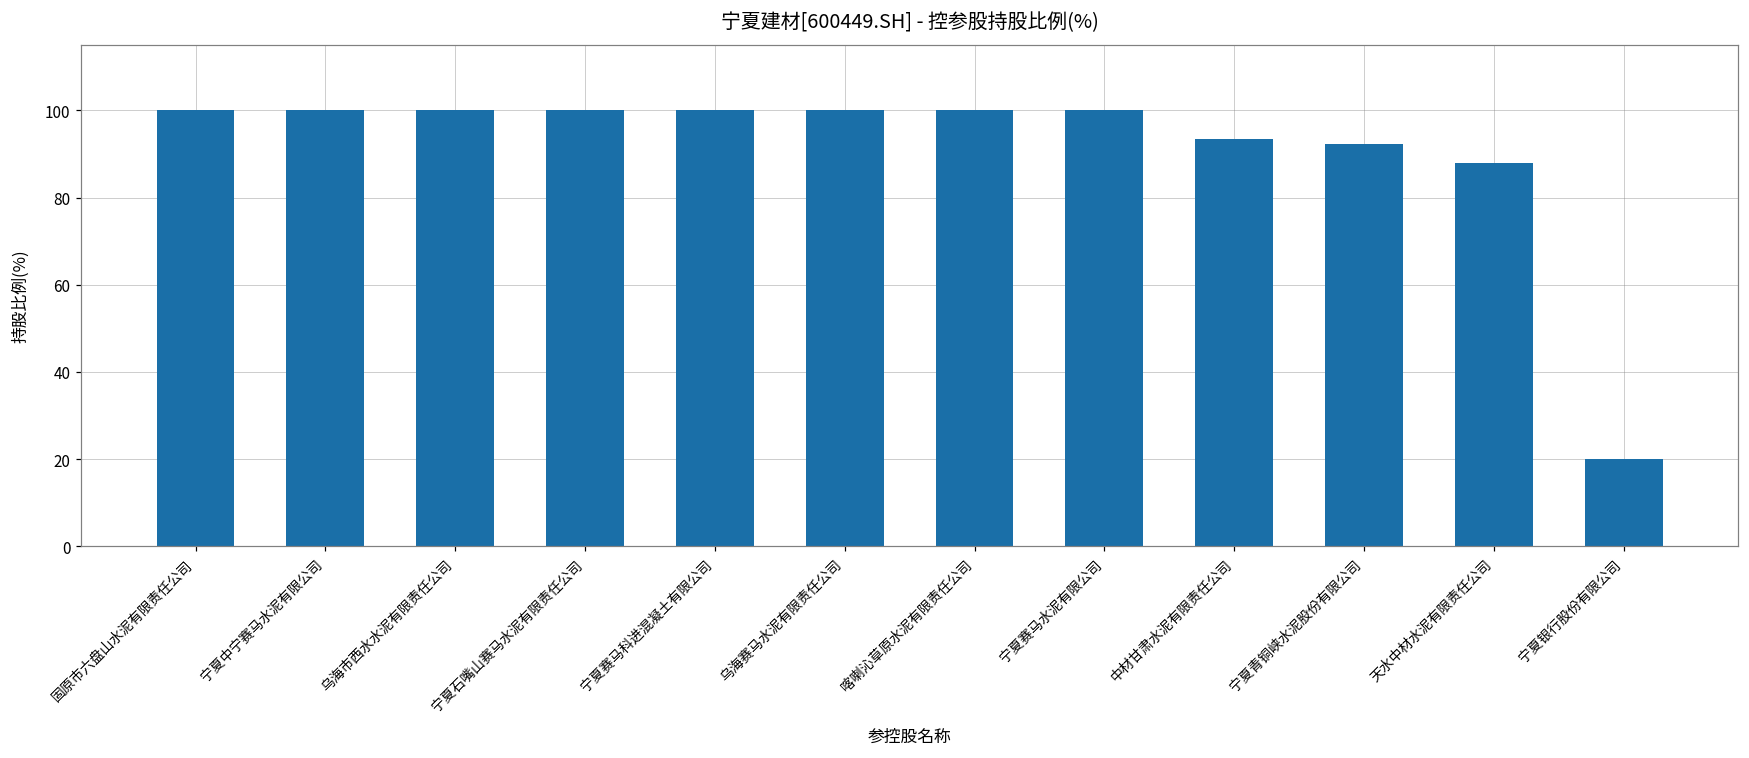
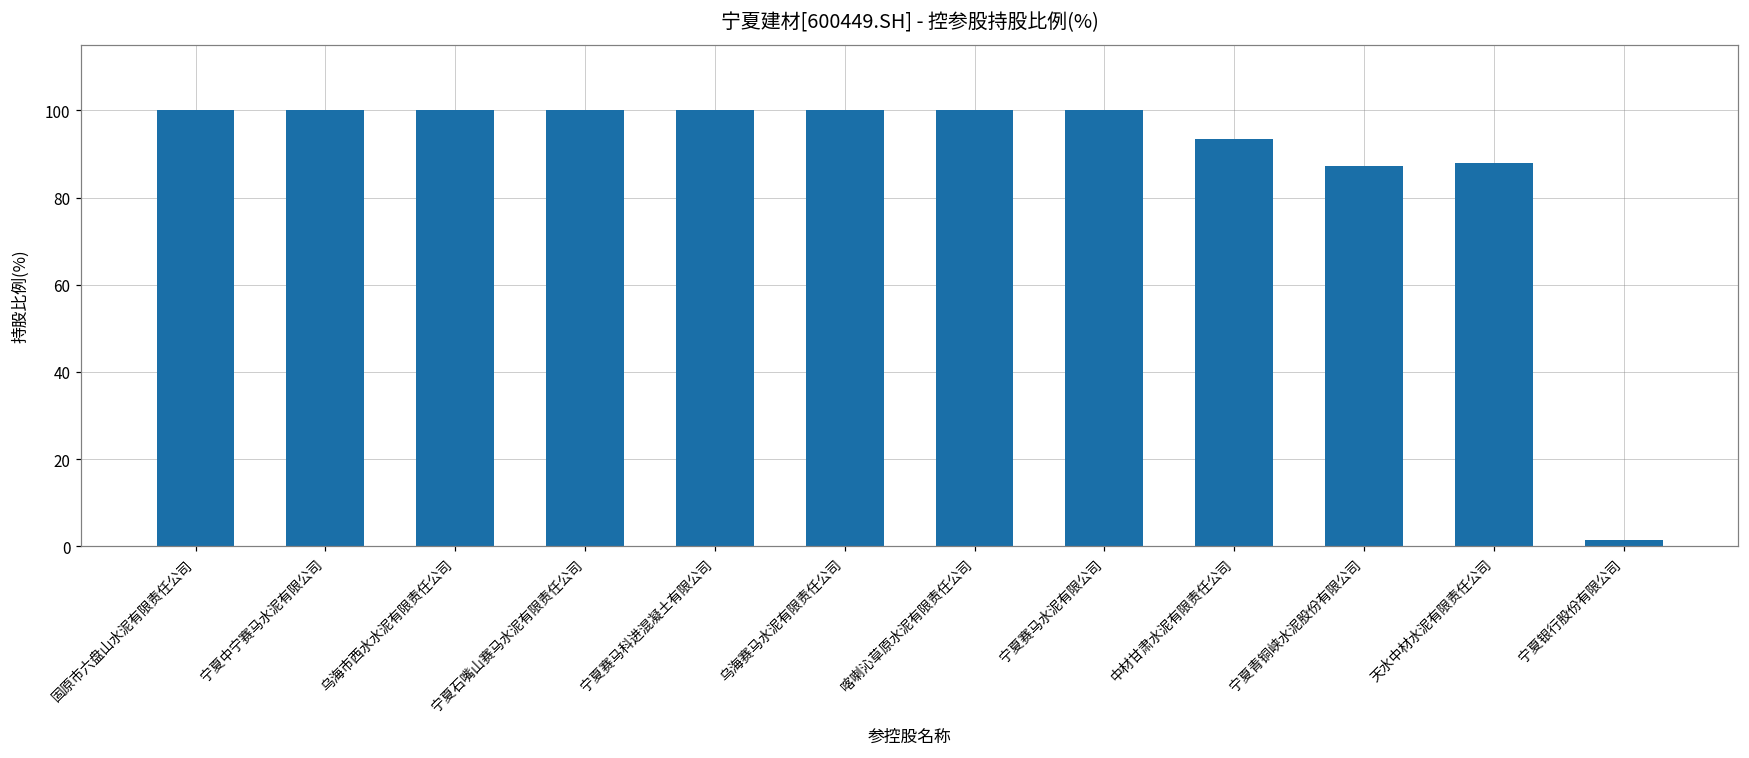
  {
    "固原市六盘山水泥有限责任公司": 100,
    "宁夏中宁赛马水泥有限公司": 100,
    "乌海市西水水泥有限责任公司": 100,
    "宁夏石嘴山赛马水泥有限责任公司": 100,
    "宁夏赛马科进混凝土有限公司": 100,
    "乌海赛马水泥有限责任公司": 100,
    "喀喇沁草原水泥有限责任公司": 100,
    "宁夏赛马水泥有限公司": 100,
    "中材甘肃水泥有限责任公司": 93,
-   "宁夏青铜峡水泥股份有限公司": 92,
+   "宁夏青铜峡水泥股份有限公司": 87,
    "天水中材水泥有限责任公司": 88,
-   "宁夏银行股份有限公司": 20
+   "宁夏银行股份有限公司": 2
  }
